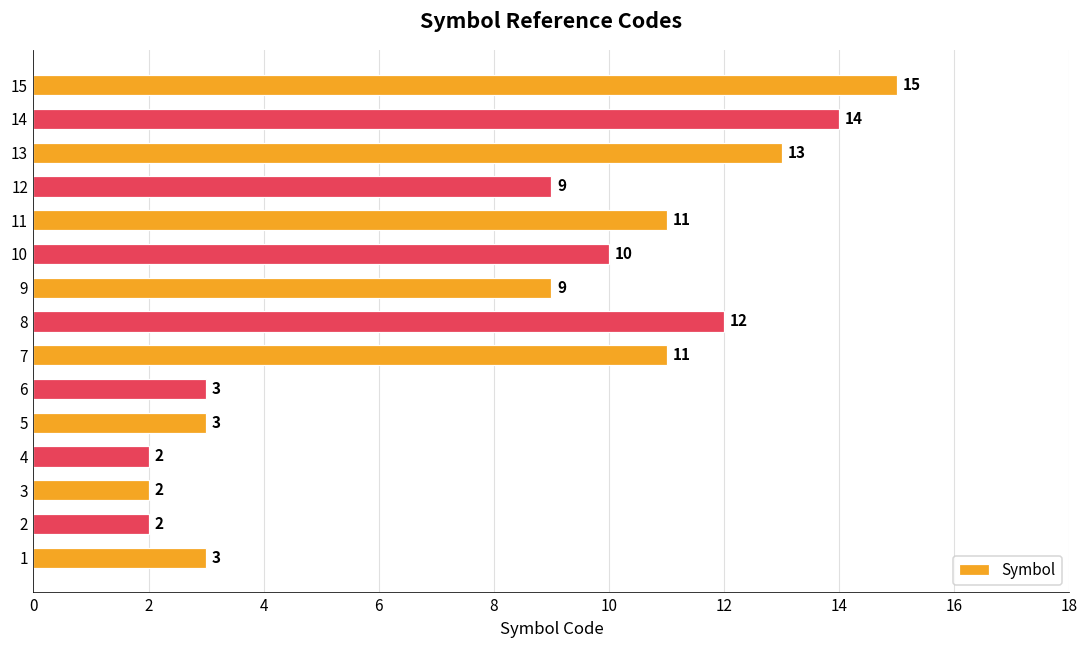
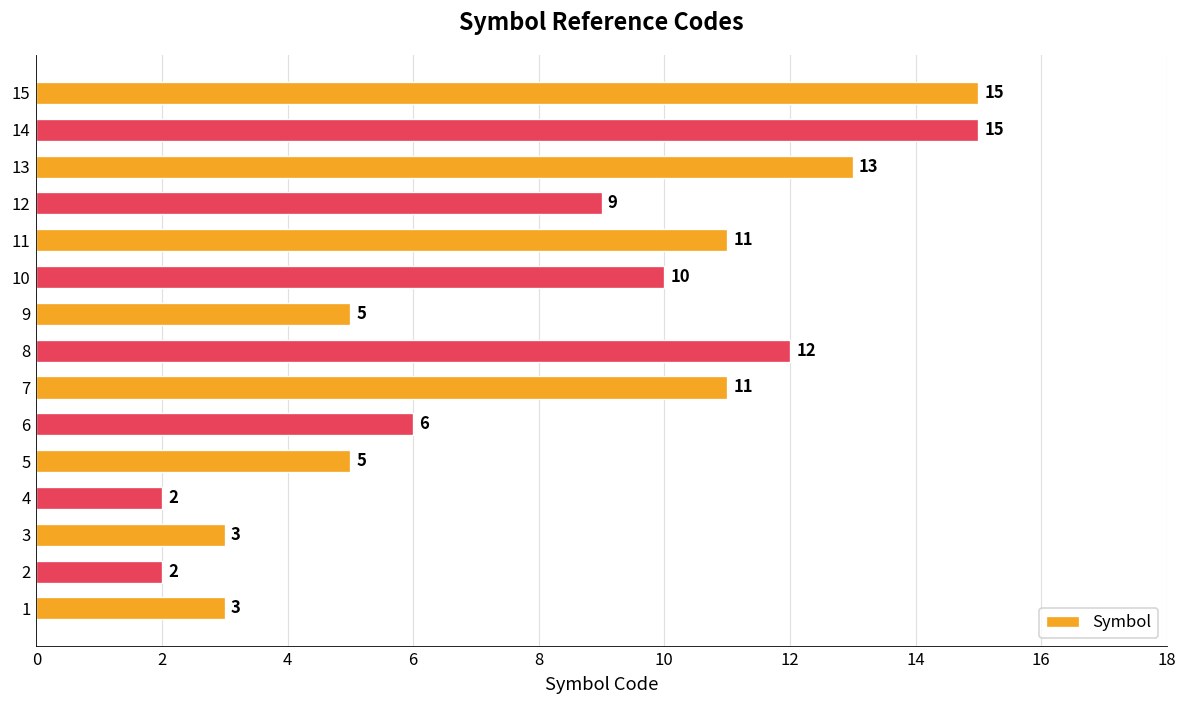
  {
    "15": 15,
-   "14": 14,
+   "14": 15,
    "13": 13,
    "12": 9,
    "11": 11,
    "10": 10,
-   "9": 9,
+   "9": 5,
    "8": 12,
    "7": 11,
-   "6": 3,
-   "5": 3,
+   "6": 6,
+   "5": 5,
    "4": 2,
-   "3": 2,
+   "3": 3,
    "2": 2,
    "1": 3
  }
